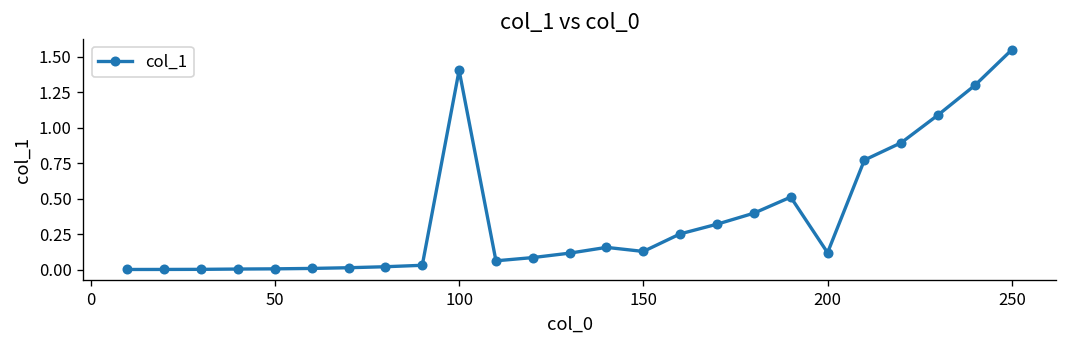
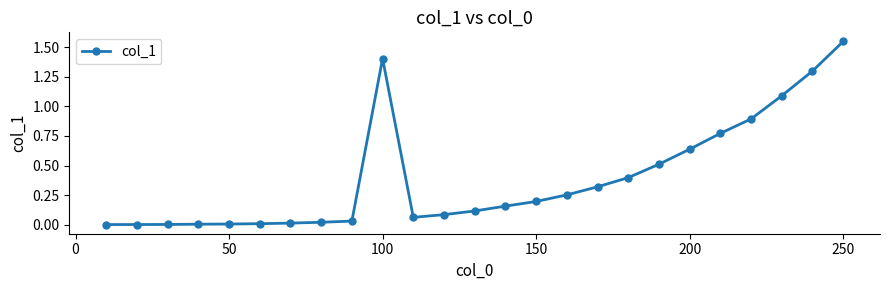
  {
    "50": 0.00,
    "100": 1.41,
-   "150": 0.13,
-   "200": 0.12,
+   "150": 0.20,
+   "200": 0.64,
    "250": 1.55
  }
